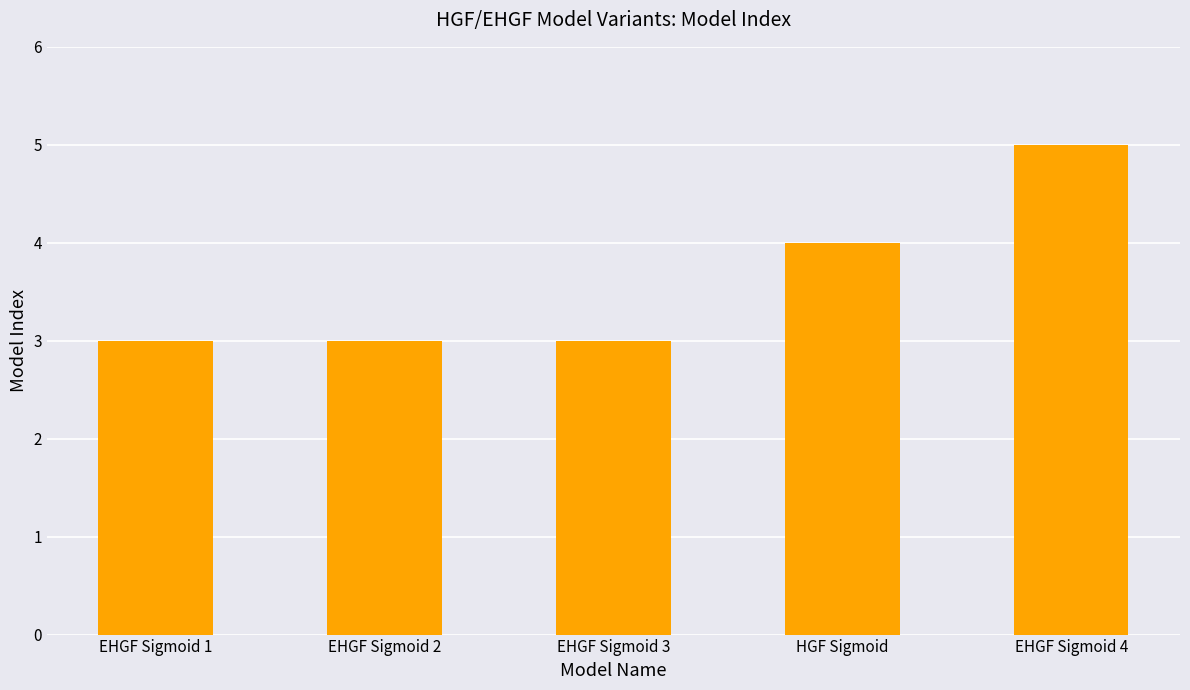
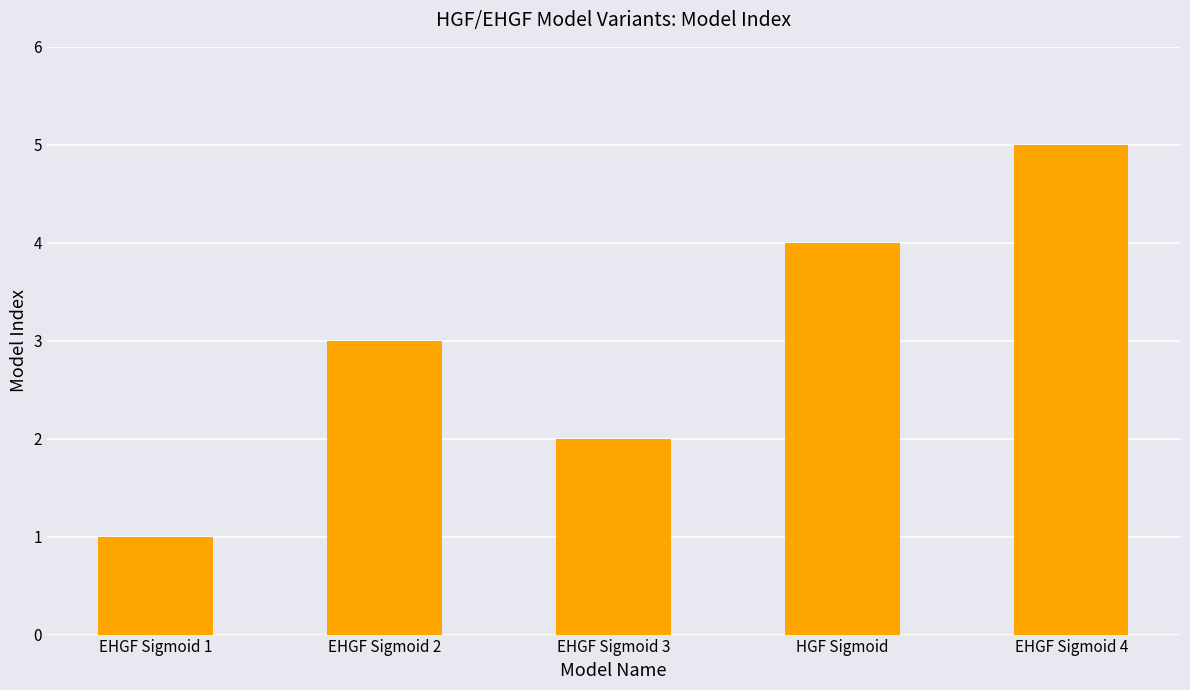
  {
-   "EHGF Sigmoid 1": 3,
+   "EHGF Sigmoid 1": 1,
    "EHGF Sigmoid 2": 3,
-   "EHGF Sigmoid 3": 3,
+   "EHGF Sigmoid 3": 2,
    "HGF Sigmoid": 4,
    "EHGF Sigmoid 4": 5
  }
